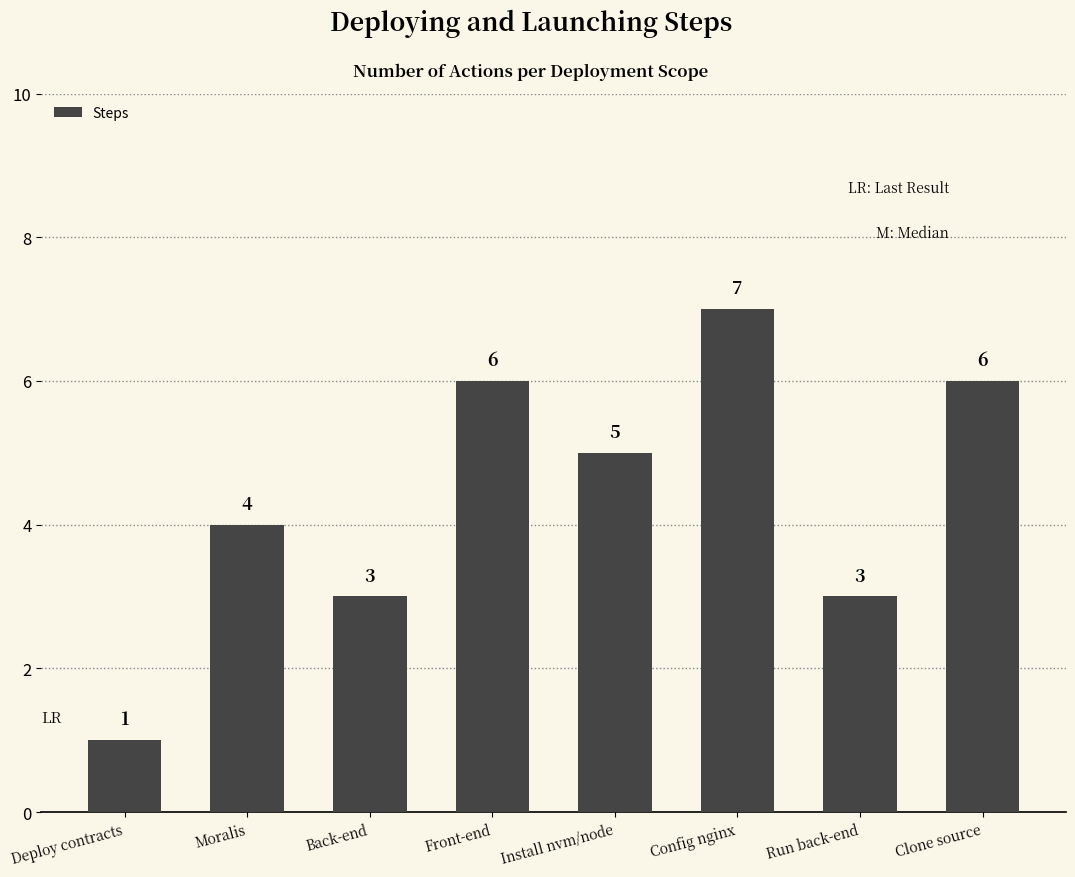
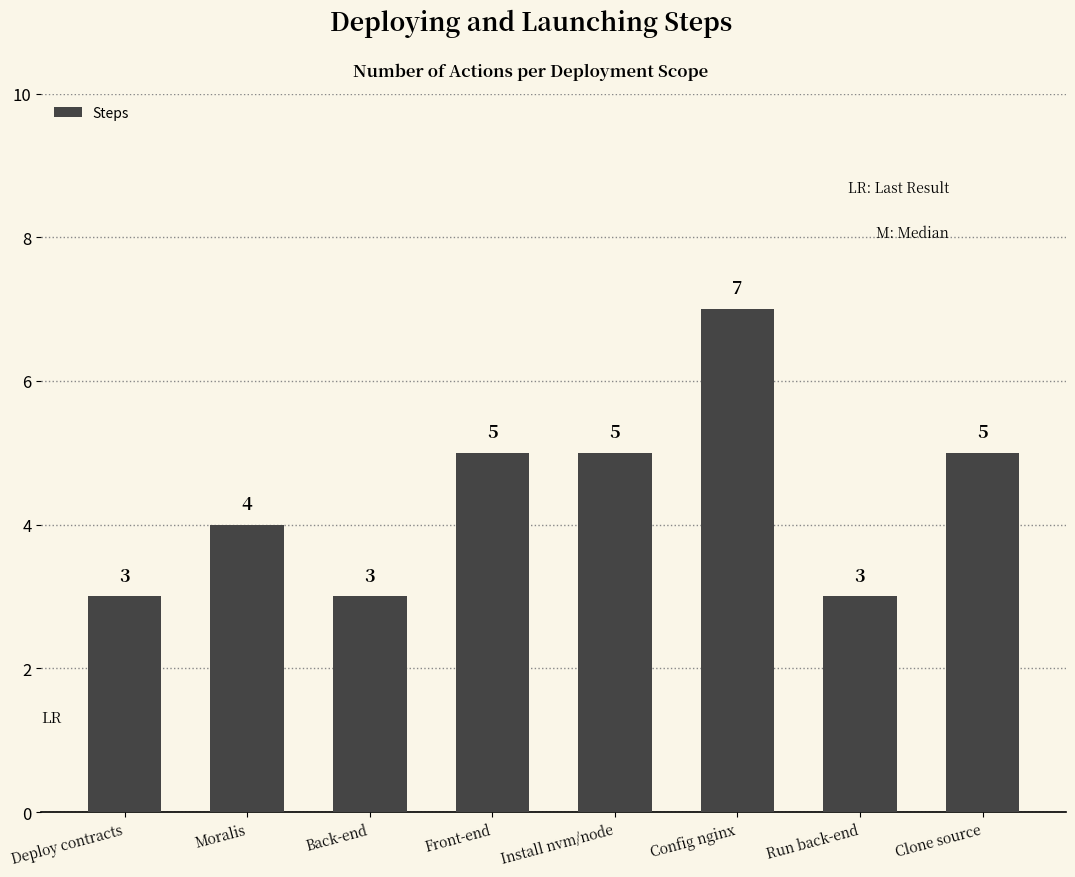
  {
-   "Deploy contracts": 1,
+   "Deploy contracts": 3,
    "Moralis": 4,
    "Back-end": 3,
-   "Front-end": 6,
+   "Front-end": 5,
    "Install nvm/node": 5,
    "Config nginx": 7,
    "Run back-end": 3,
-   "Clone source": 6
+   "Clone source": 5
  }
